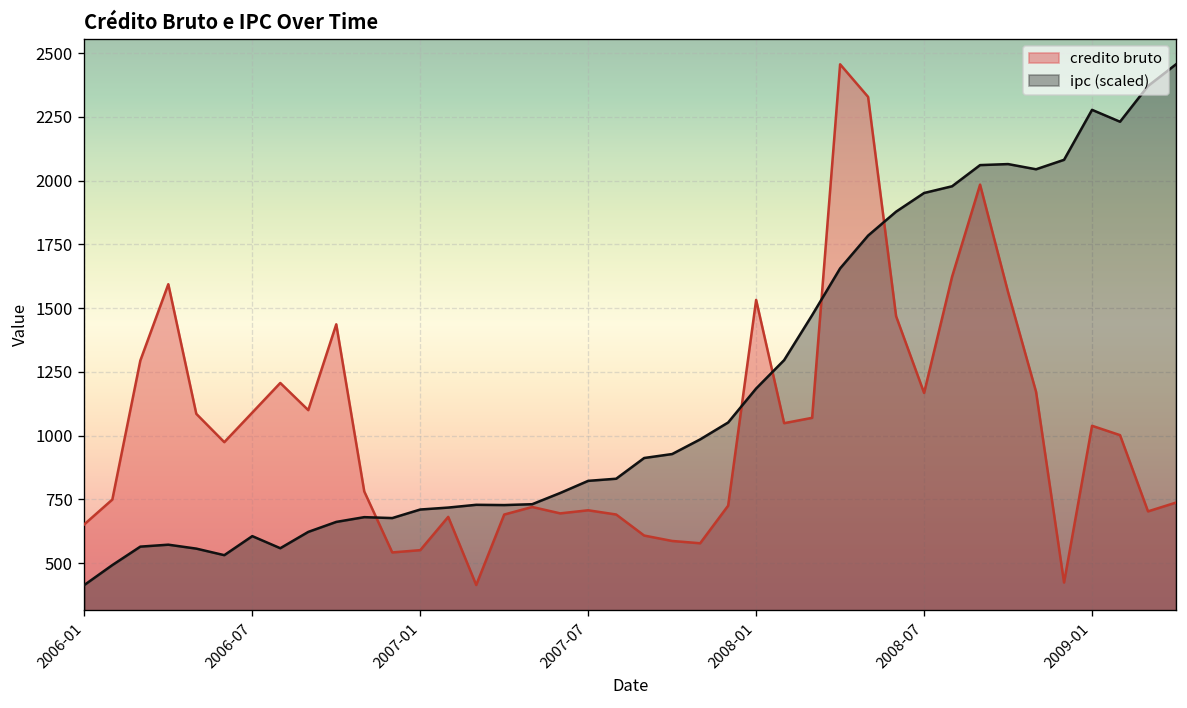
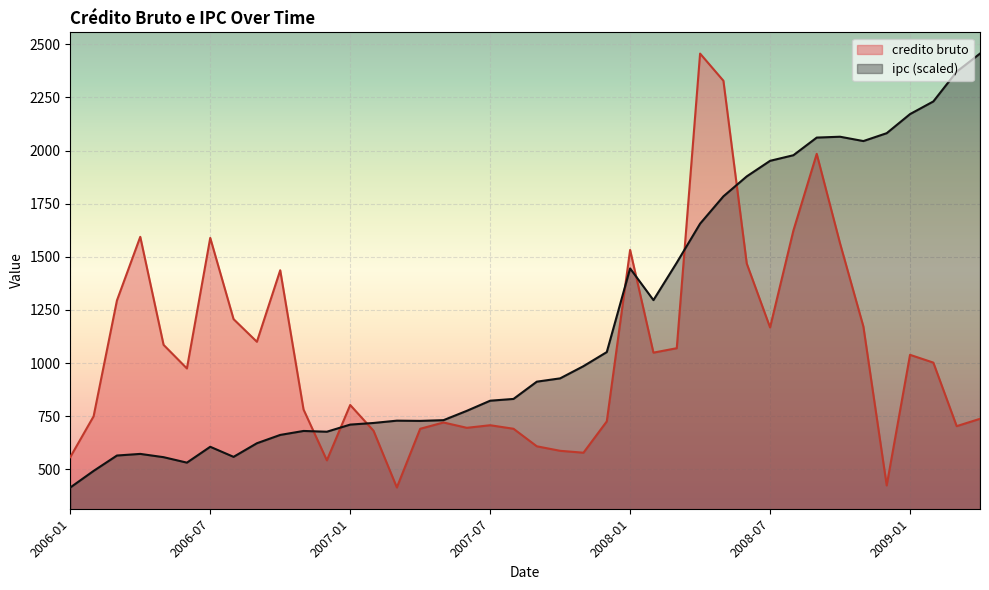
  {
    "credito bruto": {
-     "2006-01": 650,
-     "2006-07": 1090,
-     "2007-01": 550,
+     "2006-01": 560,
+     "2006-07": 1590,
+     "2007-01": 800,
      "2007-07": 710,
      "2008-01": 1530,
      "2008-07": 1170,
      "2009-01": 1040
    },
    "ipc (scaled)": {
      "2006-01": 410,
      "2006-07": 610,
      "2007-01": 710,
      "2007-07": 820,
-     "2008-01": 1180,
+     "2008-01": 1450,
      "2008-07": 1950,
-     "2009-01": 2280
+     "2009-01": 2170
    }
  }
